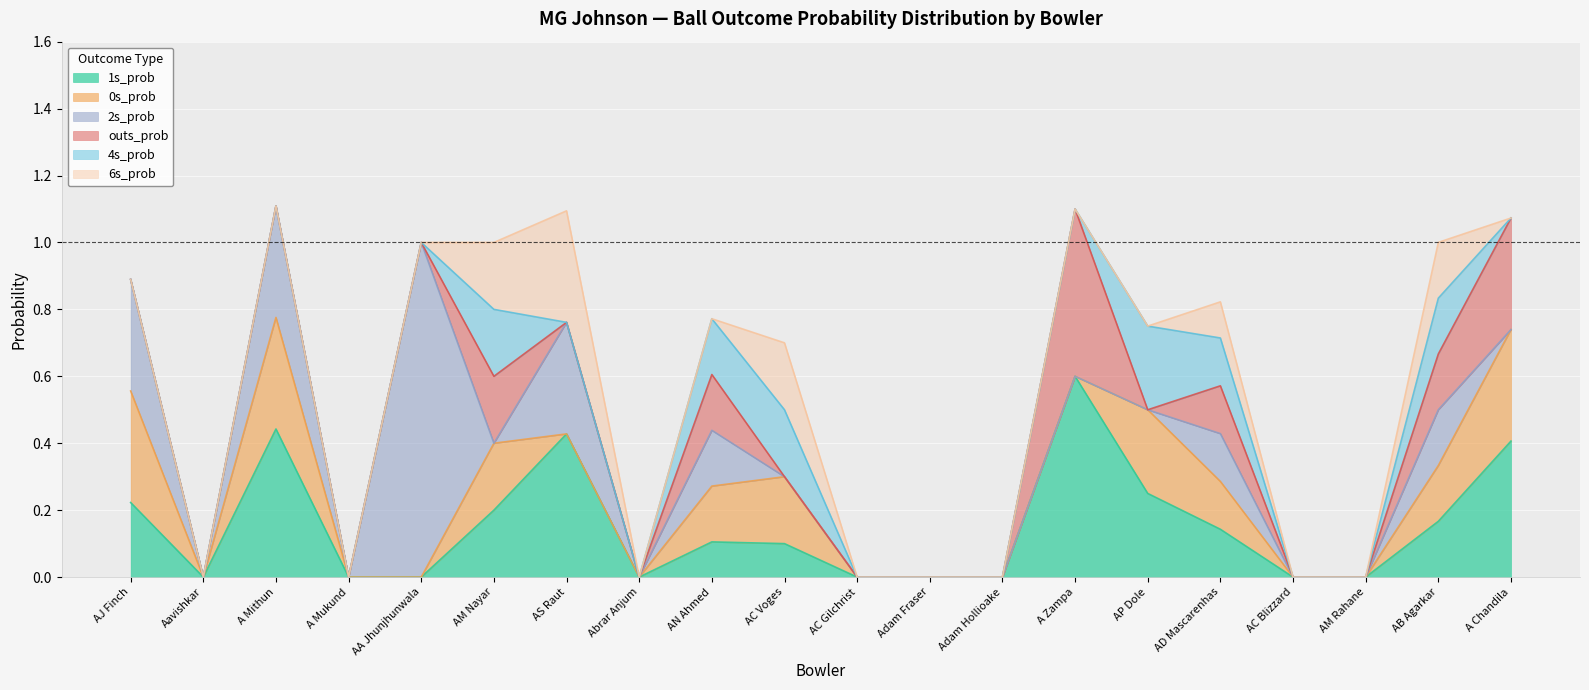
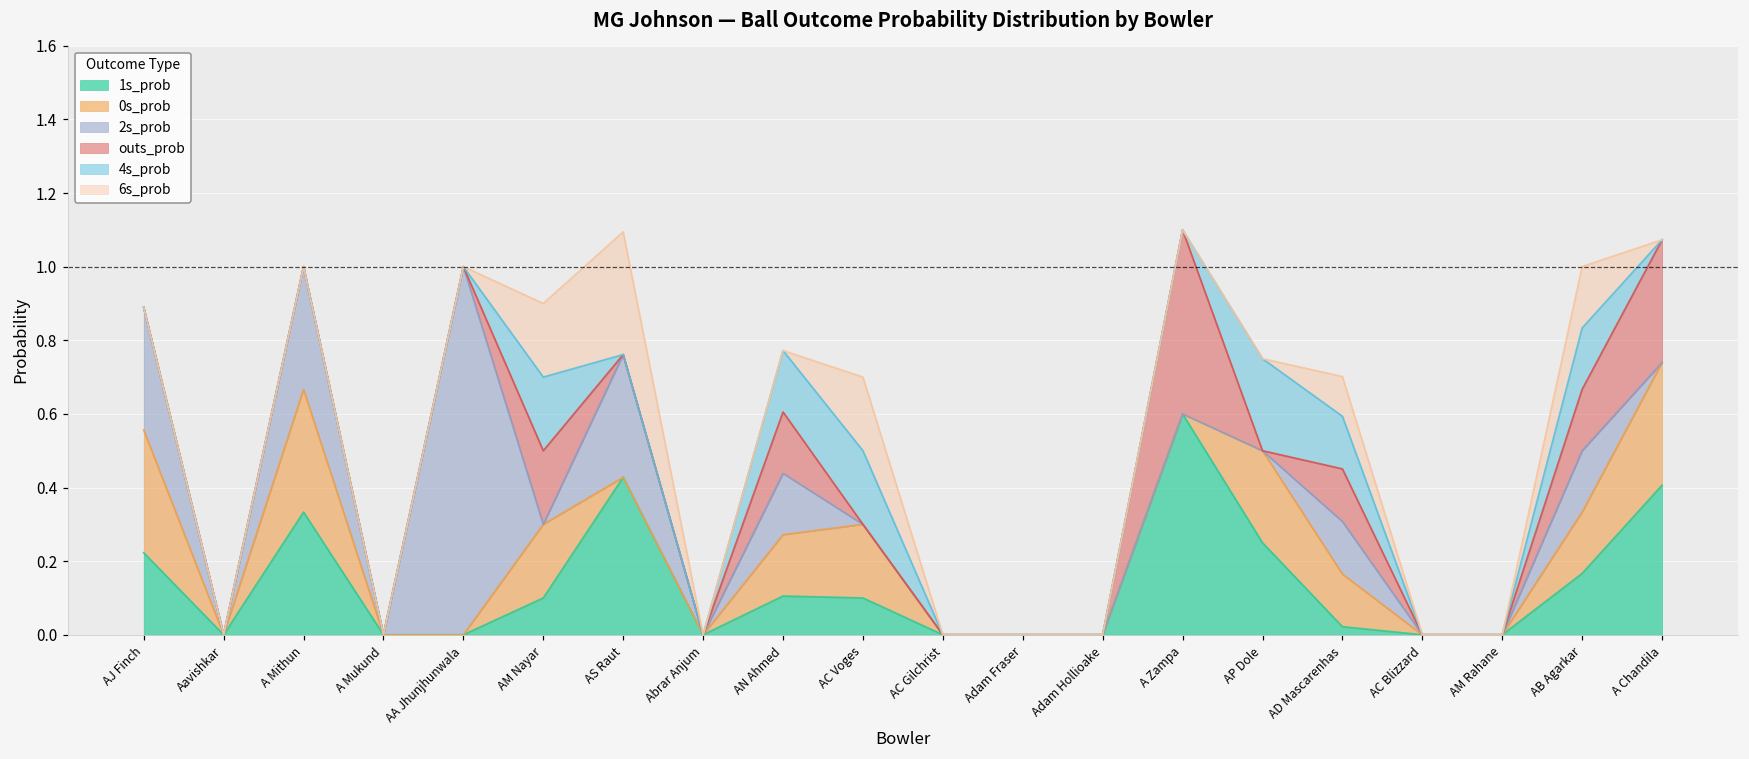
  {
    "1s_prob": {
      "AJ Finch": 0.22,
-     "A Mithun": 0.44,
-     "AM Nayar": 0.2,
+     "A Mithun": 0.33,
+     "AM Nayar": 0.1,
      "AN Ahmed": 0.11,
      "AC Voges": 0.10,
      "AP Dole": 0.25,
-     "AD Mascarenhas": 0.14,
+     "AD Mascarenhas": 0.02,
      "AB Agarkar": 0.17,
      "A Chandila": 0.41
    },
    "6s_prob": {
      "AM Nayar": 0.20,
      "AS Raut": 0.33,
      "AC Voges": 0.20,
      "AD Mascarenhas": 0.11,
      "AB Agarkar": 0.17
    }
  }
